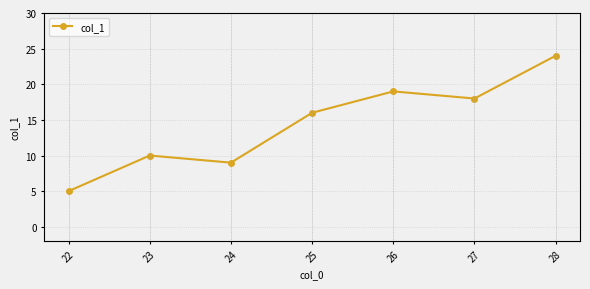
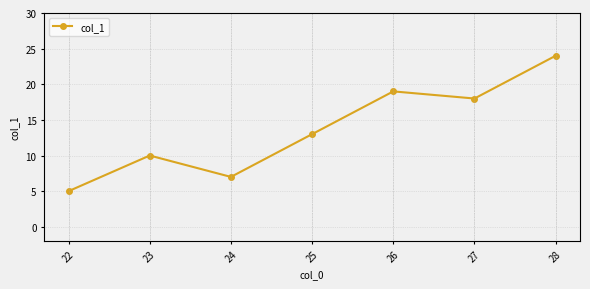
  {
    "22": 5,
    "23": 10,
-   "24": 9,
-   "25": 16,
+   "24": 7,
+   "25": 13,
    "26": 19,
    "27": 18,
    "28": 24
  }
